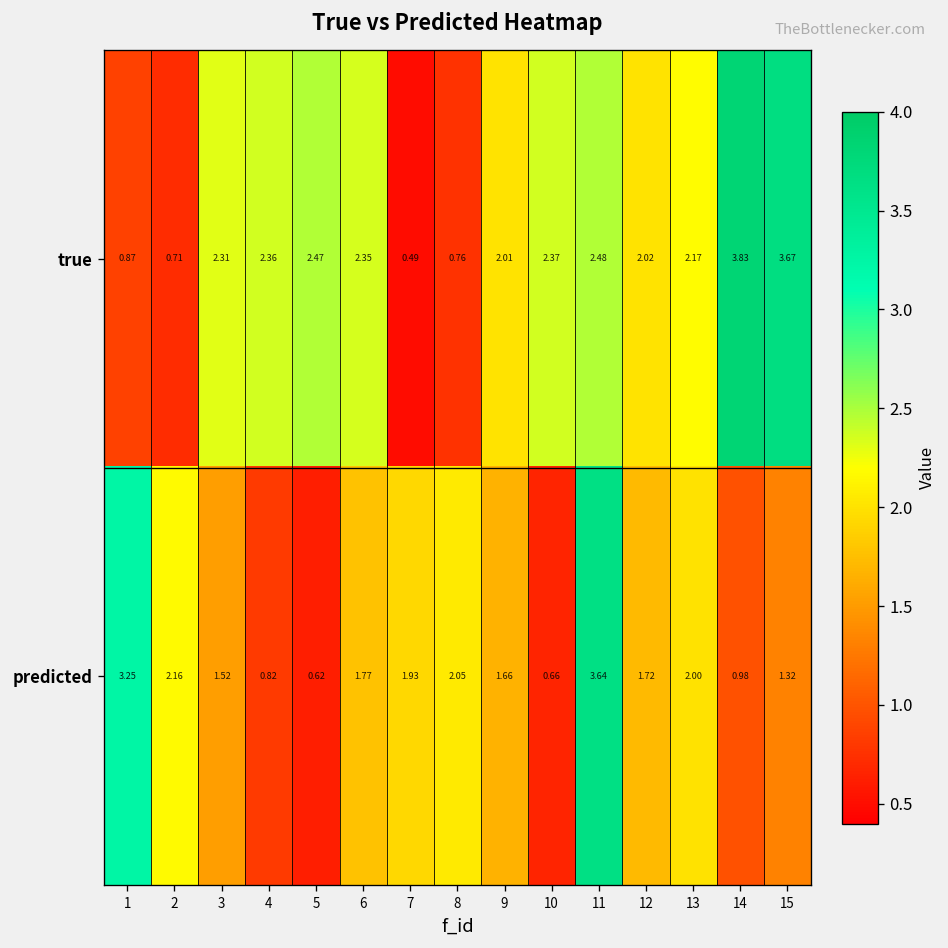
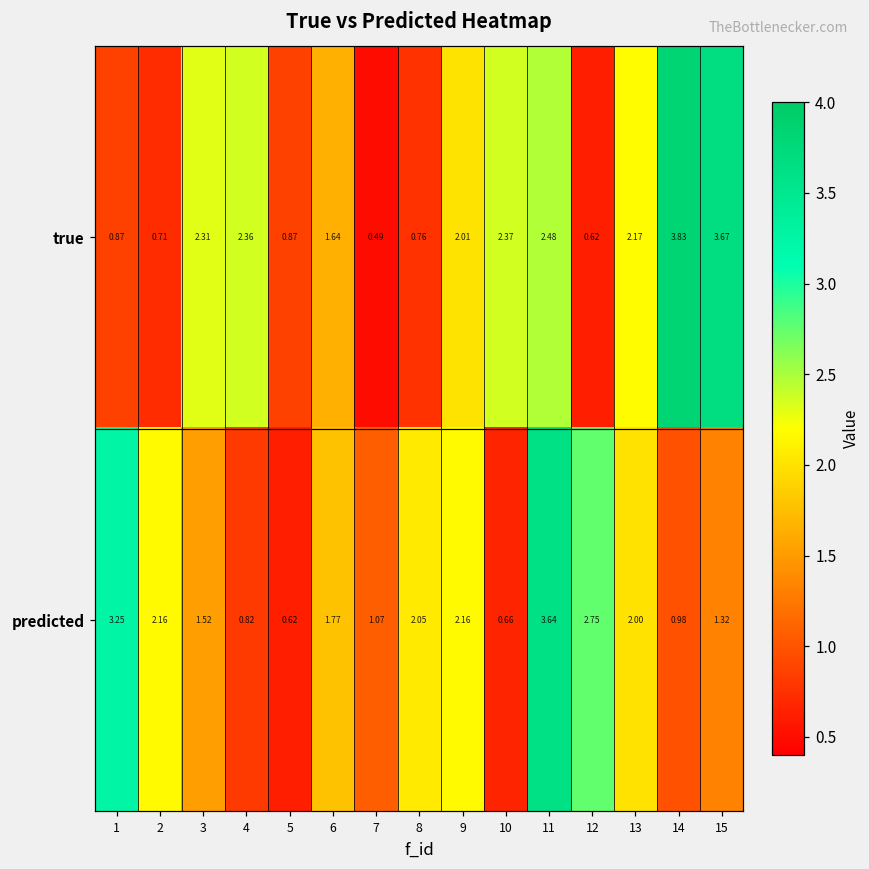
  {
    "true": {
      "1": 0.87,
      "2": 0.71,
      "3": 2.31,
      "4": 2.36,
-     "5": 2.47,
-     "6": 2.35,
+     "5": 0.87,
+     "6": 1.64,
      "7": 0.49,
      "8": 0.76,
      "9": 2.01,
      "10": 2.37,
      "11": 2.48,
-     "12": 2.02,
+     "12": 0.62,
      "13": 2.17,
      "14": 3.83,
      "15": 3.67
    },
    "predicted": {
      "1": 3.25,
      "2": 2.16,
      "3": 1.52,
      "4": 0.82,
      "5": 0.62,
      "6": 1.77,
-     "7": 1.93,
+     "7": 1.07,
      "8": 2.05,
-     "9": 1.66,
+     "9": 2.16,
      "10": 0.66,
      "11": 3.64,
-     "12": 1.72,
+     "12": 2.75,
      "13": 2.00,
      "14": 0.98,
      "15": 1.32
    }
  }
